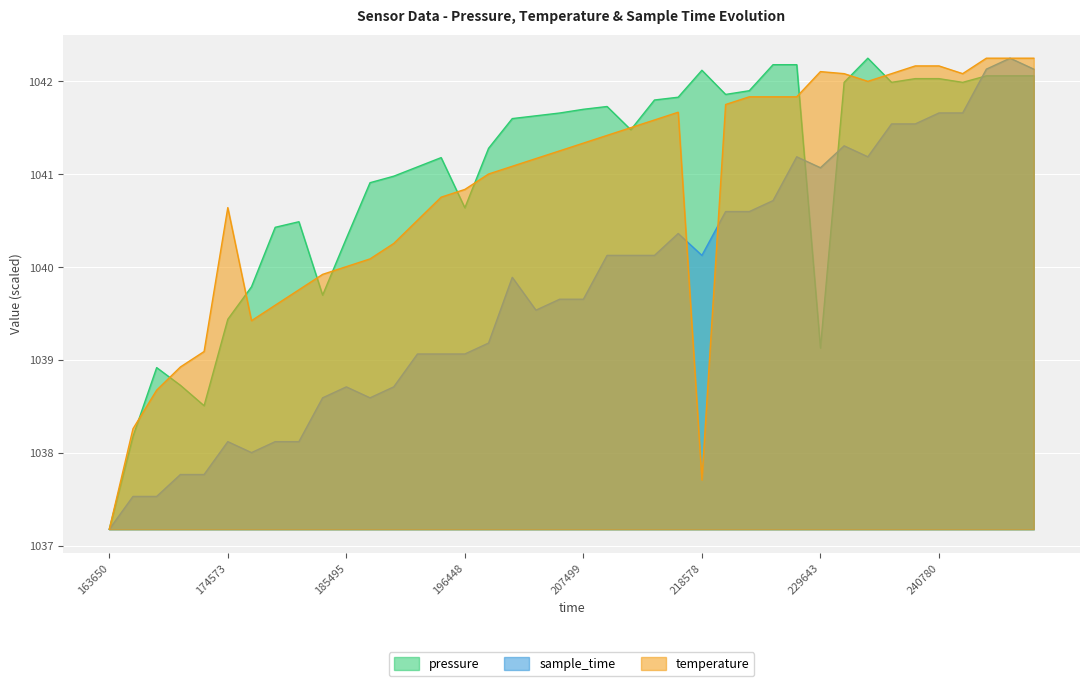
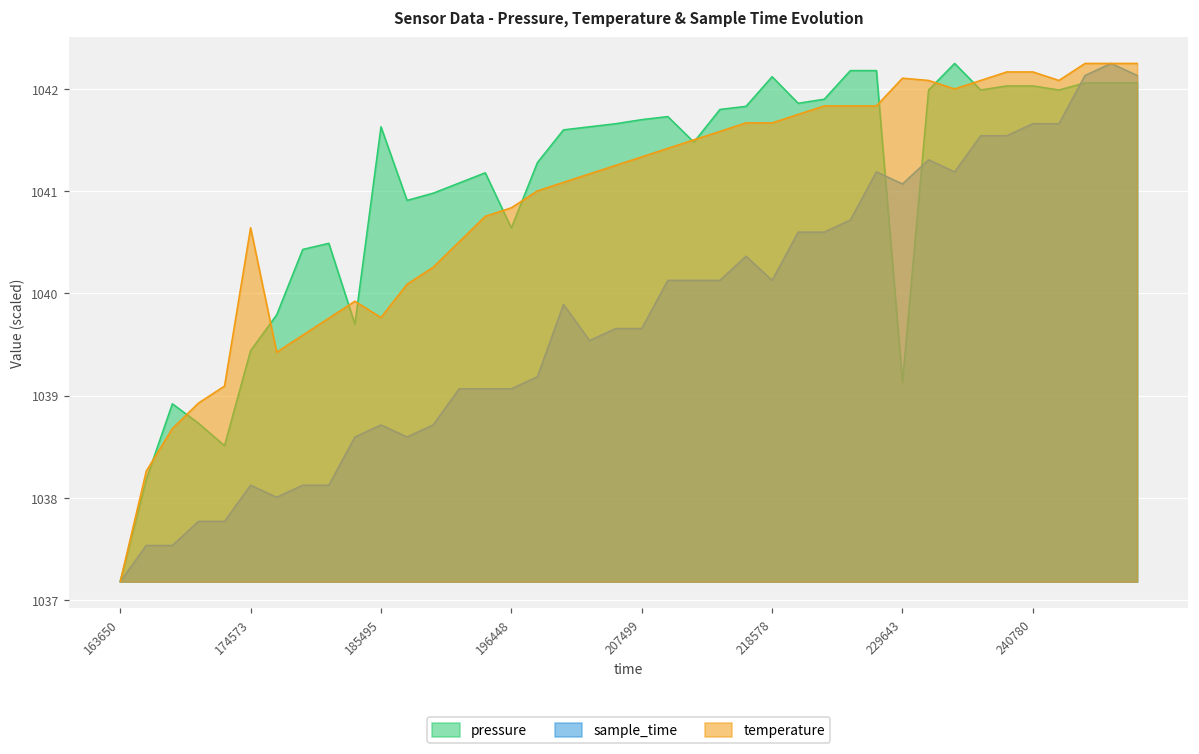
  {
    "pressure": {
      "174573": 1039.4,
-     "185495": 1040.3,
+     "185495": 1041.6,
      "196448": 1040.6,
      "207499": 1041.7,
      "218578": 1042.1,
      "229643": 1039.1,
      "240780": 1042.0
    },
    "sample_time": {
      "174573": 1038.1,
      "185495": 1038.7,
      "196448": 1039.1,
      "207499": 1039.7,
      "218578": 1040.1,
      "229643": 1041.1,
      "240780": 1041.7
    },
    "temperature": {
      "174573": 1040.6,
-     "185495": 1040.0,
+     "185495": 1039.8,
      "196448": 1040.8,
      "207499": 1041.3,
-     "218578": 1037.7,
+     "218578": 1041.7,
      "229643": 1042.1,
      "240780": 1042.2
    }
  }
